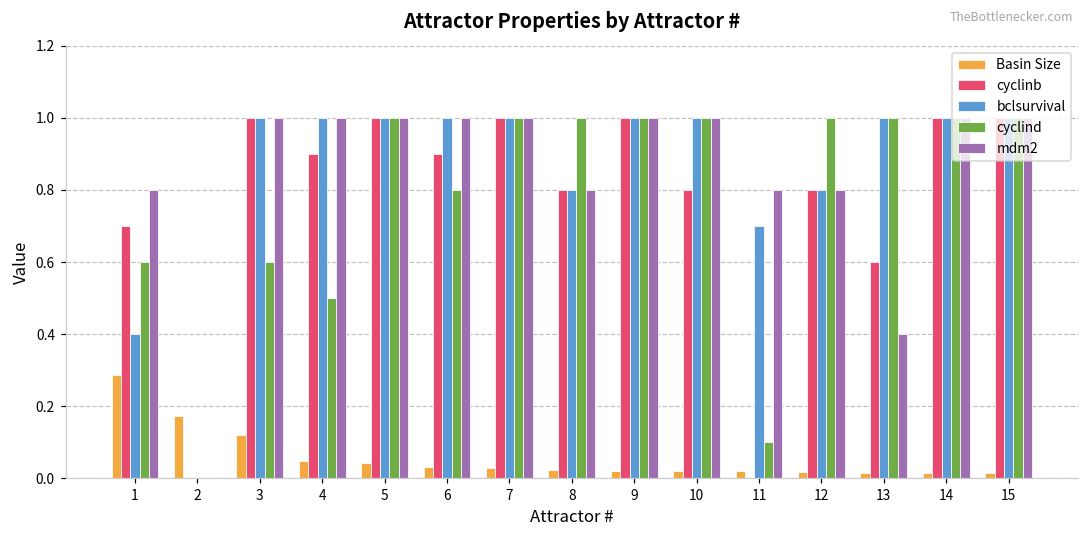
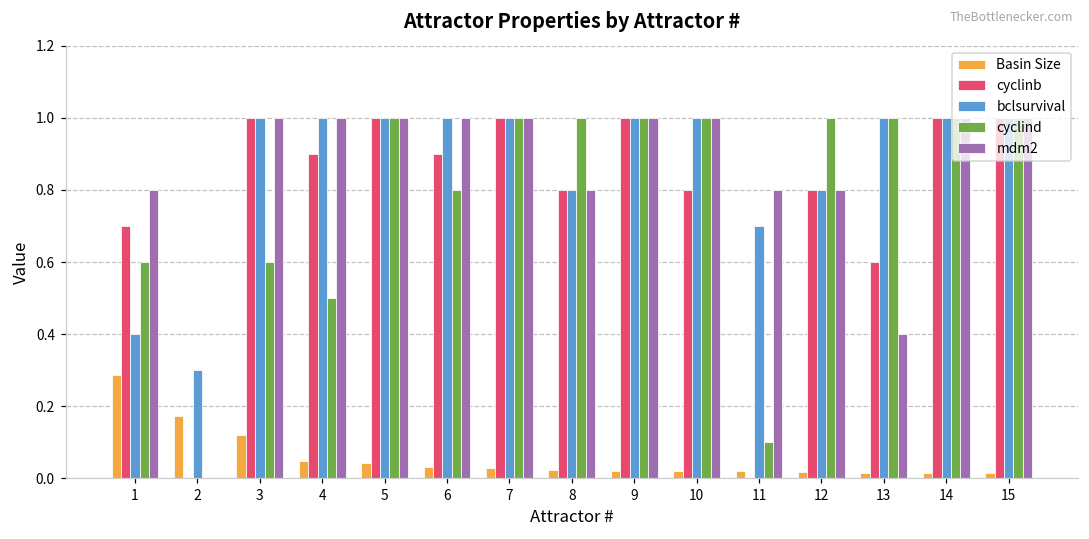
  {
    "Basin Size": {
      "1": 0.29,
      "2": 0.17,
      "3": 0.12,
      "4": 0.05,
      "5": 0.04,
      "6": 0.03,
      "7": 0.03,
      "8": 0.02,
      "9": 0.02,
      "10": 0.02,
      "11": 0.02,
      "12": 0.02,
      "13": 0.01,
      "14": 0.01,
      "15": 0.01
    },
    "cyclinb": {
      "1": 0.7,
      "2": 0.0,
      "3": 1.0,
      "4": 0.9,
      "5": 1.0,
      "6": 0.9,
      "7": 1.0,
      "8": 0.8,
      "9": 1.0,
      "10": 0.8,
      "11": 0.0,
      "12": 0.8,
      "13": 0.6,
      "14": 1.0
    },
    "bclsurvival": {
      "1": 0.4,
-     "2": 0.0,
+     "2": 0.3,
      "3": 1.0,
      "4": 1.0,
      "5": 1.0,
      "6": 1.0,
      "7": 1.0,
      "8": 0.8,
      "9": 1.0,
      "10": 1.0,
      "11": 0.7,
      "12": 0.8,
      "13": 1.0,
      "14": 1.0
    },
    "cyclind": {
      "1": 0.6,
      "2": 0.0,
      "3": 0.6,
      "4": 0.5,
      "5": 1.0,
      "6": 0.8,
      "7": 1.0,
      "8": 1.0,
      "9": 1.0,
      "10": 1.0,
      "11": 0.1,
      "12": 1.0,
      "13": 1.0
    },
    "mdm2": {
      "1": 0.8,
      "2": 0.0,
      "3": 1.0,
      "4": 1.0,
      "5": 1.0,
      "6": 1.0,
      "7": 1.0,
      "8": 0.8,
      "9": 1.0,
      "10": 1.0,
      "11": 0.8,
      "12": 0.8,
      "13": 0.4
    }
  }
